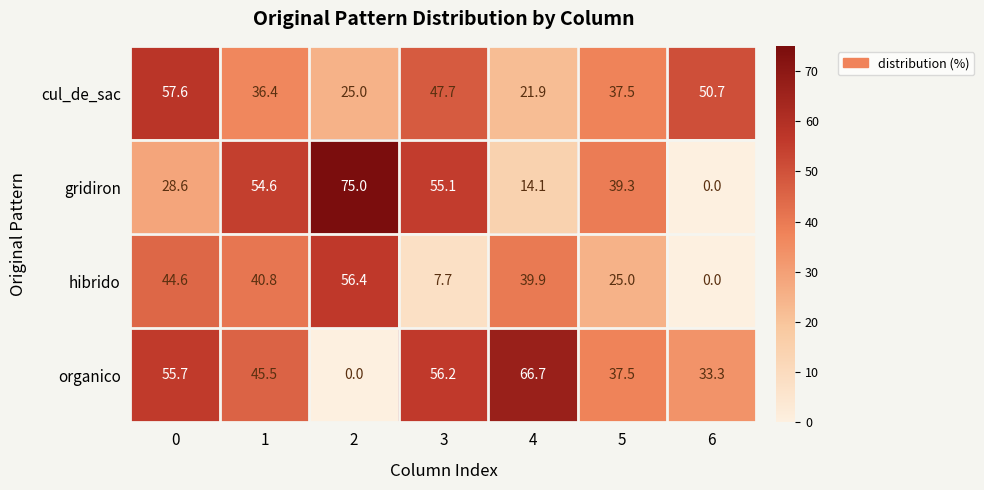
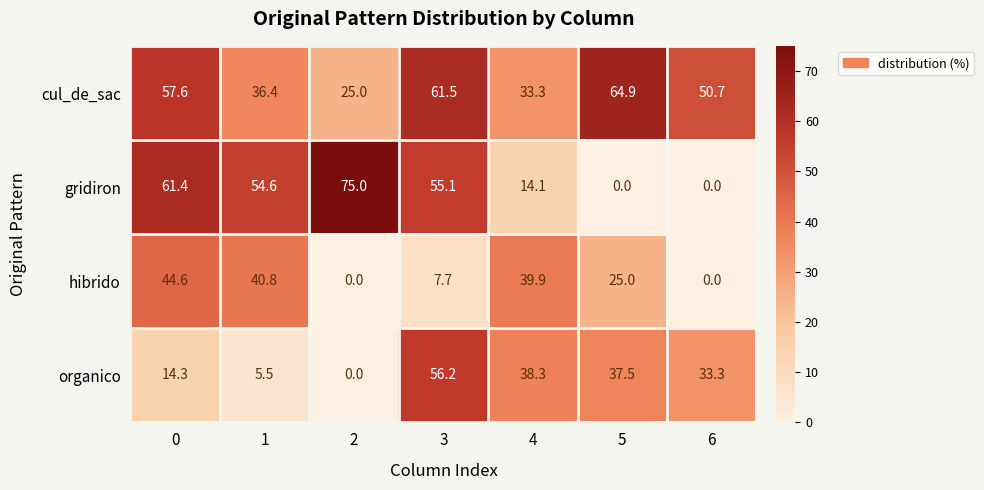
  {
    "cul_de_sac": {
      "0": 57.6,
      "1": 36.4,
      "2": 25.0,
-     "3": 47.7,
-     "4": 21.9,
-     "5": 37.5,
+     "3": 61.5,
+     "4": 33.3,
+     "5": 64.9,
      "6": 50.7
    },
    "gridiron": {
-     "0": 28.6,
+     "0": 61.4,
      "1": 54.6,
      "2": 75.0,
      "3": 55.1,
      "4": 14.1,
-     "5": 39.3,
+     "5": 0.0,
      "6": 0.0
    },
    "hibrido": {
      "0": 44.6,
      "1": 40.8,
-     "2": 56.4,
+     "2": 0.0,
      "3": 7.7,
      "4": 39.9,
      "5": 25.0,
      "6": 0.0
    },
    "organico": {
-     "0": 55.7,
-     "1": 45.5,
+     "0": 14.3,
+     "1": 5.5,
      "2": 0.0,
      "3": 56.2,
-     "4": 66.7,
+     "4": 38.3,
      "5": 37.5,
      "6": 33.3
    }
  }
